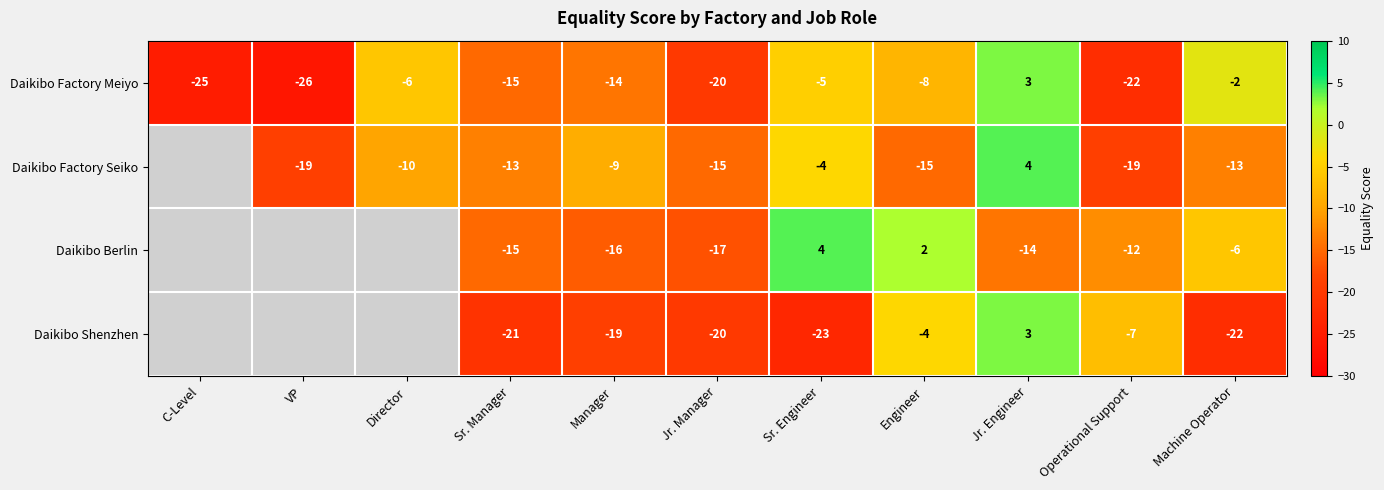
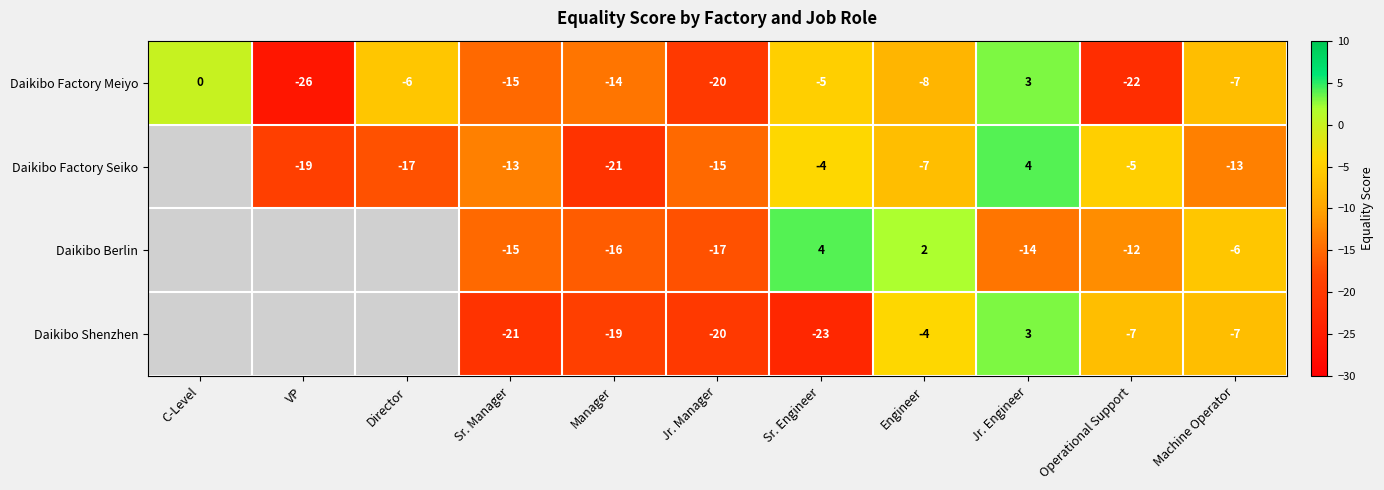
  {
    "Daikibo Factory Meiyo": {
-     "C-Level": -25,
+     "C-Level": 0,
      "VP": -26,
      "Director": -6,
      "Sr. Manager": -15,
      "Manager": -14,
      "Jr. Manager": -20,
      "Sr. Engineer": -5,
      "Engineer": -8,
      "Jr. Engineer": 3,
      "Operational Support": -22,
-     "Machine Operator": -2
+     "Machine Operator": -7
    },
    "Daikibo Factory Seiko": {
      "VP": -19,
-     "Director": -10,
+     "Director": -17,
      "Sr. Manager": -13,
-     "Manager": -9,
+     "Manager": -21,
      "Jr. Manager": -15,
      "Sr. Engineer": -4,
-     "Engineer": -15,
+     "Engineer": -7,
      "Jr. Engineer": 4,
-     "Operational Support": -19,
+     "Operational Support": -5,
      "Machine Operator": -13
    },
    "Daikibo Berlin": {
      "Sr. Manager": -15,
      "Manager": -16,
      "Jr. Manager": -17,
      "Sr. Engineer": 4,
      "Engineer": 2,
      "Jr. Engineer": -14,
      "Operational Support": -12,
      "Machine Operator": -6
    },
    "Daikibo Shenzhen": {
      "Sr. Manager": -21,
      "Manager": -19,
      "Jr. Manager": -20,
      "Sr. Engineer": -23,
      "Engineer": -4,
      "Jr. Engineer": 3,
      "Operational Support": -7,
-     "Machine Operator": -22
+     "Machine Operator": -7
    }
  }
